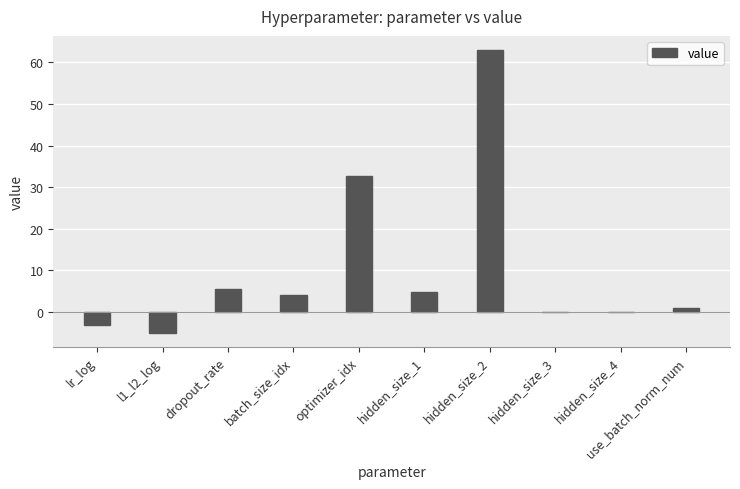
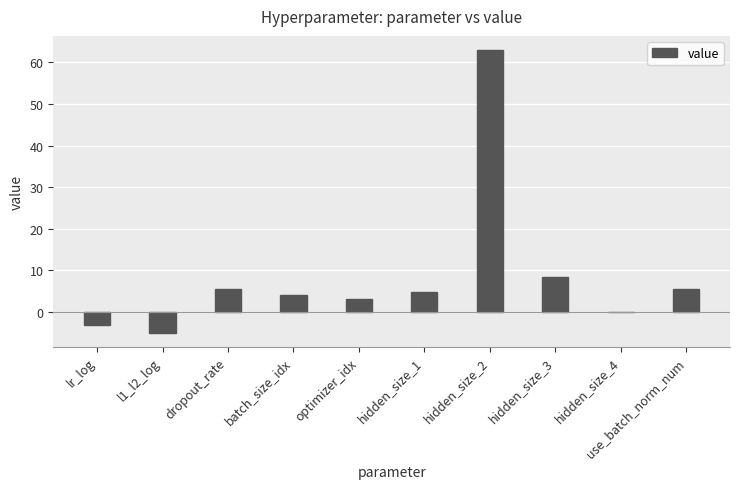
  {
    "lr_log": -3,
    "l1_l2_log": -5,
    "dropout_rate": 6,
    "batch_size_idx": 4,
-   "optimizer_idx": 33,
+   "optimizer_idx": 3,
    "hidden_size_1": 5,
    "hidden_size_2": 63,
-   "hidden_size_3": 0,
+   "hidden_size_3": 9,
    "hidden_size_4": 0,
-   "use_batch_norm_num": 1
+   "use_batch_norm_num": 5
  }
